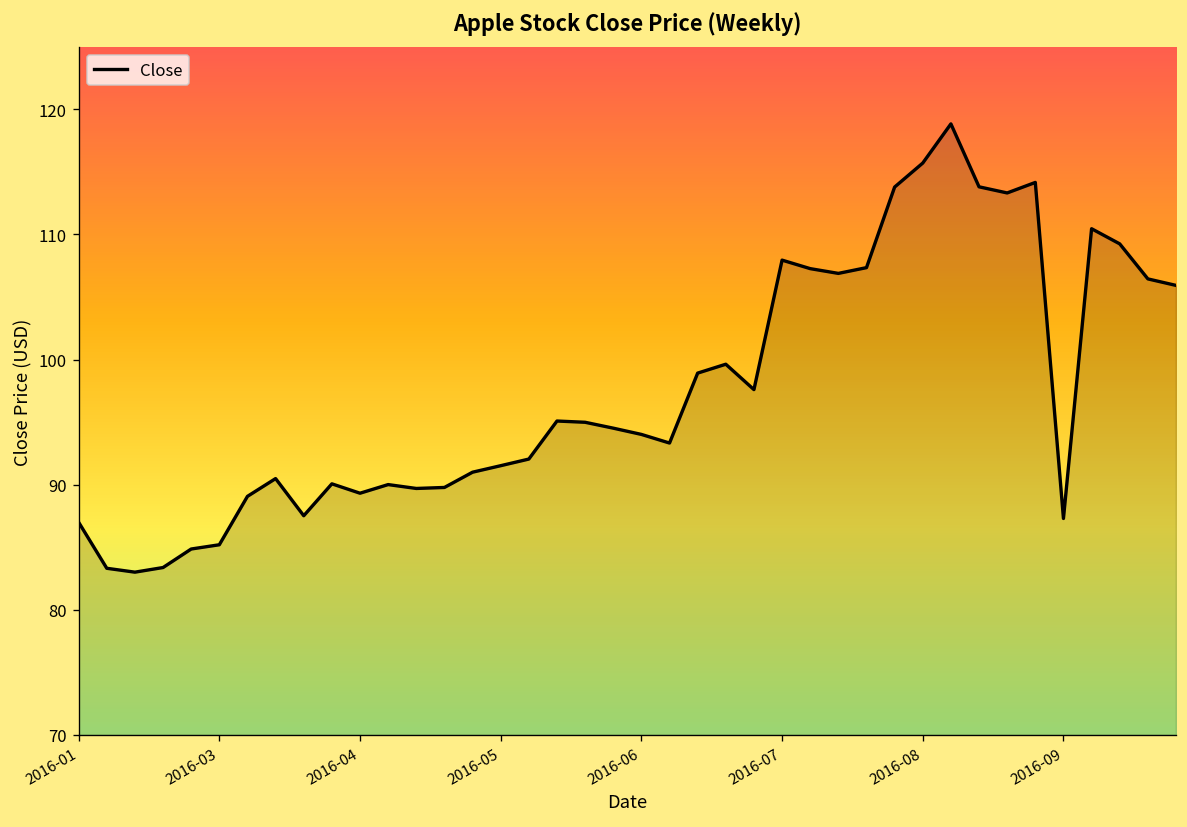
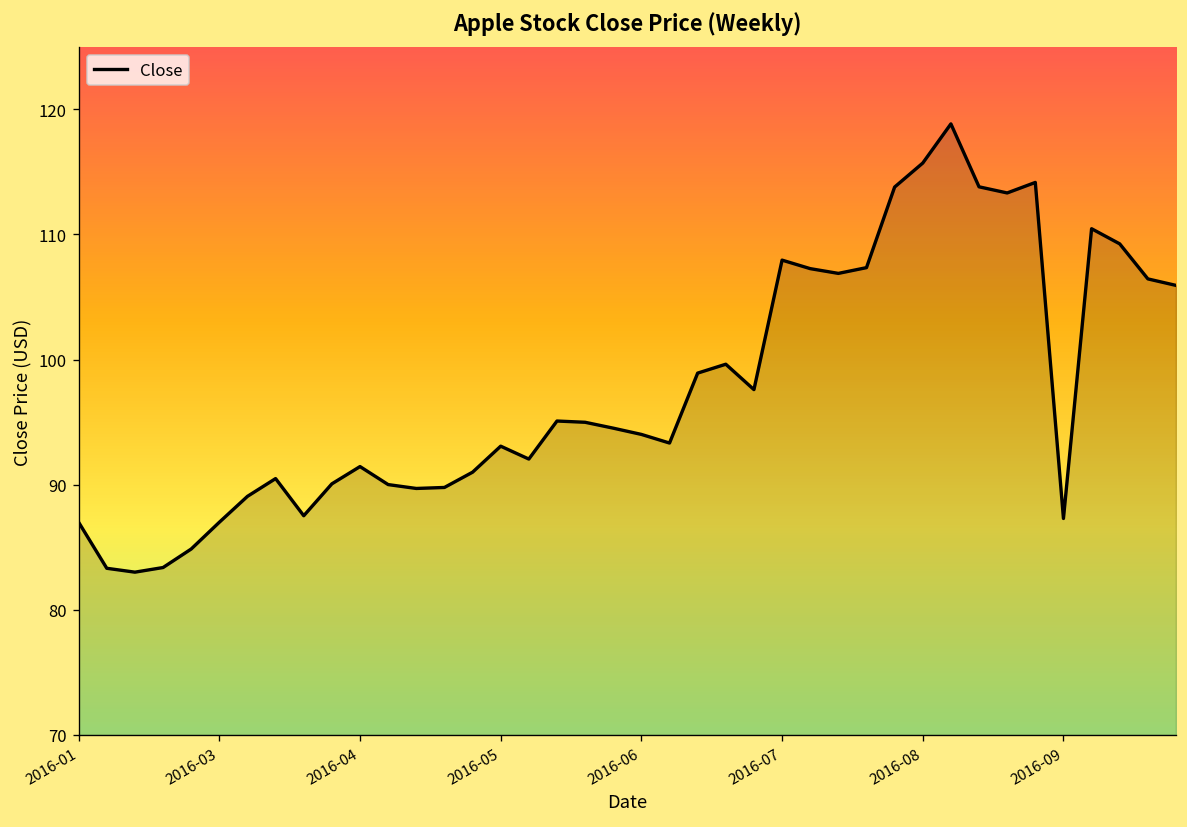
  {
    "2016-01": 87.0,
-   "2016-03": 85.2,
-   "2016-04": 89.3,
-   "2016-05": 91.5,
+   "2016-03": 87.0,
+   "2016-04": 91.5,
+   "2016-05": 93.1,
    "2016-06": 94.0,
    "2016-07": 108.0,
    "2016-08": 115.7,
    "2016-09": 87.3
  }
